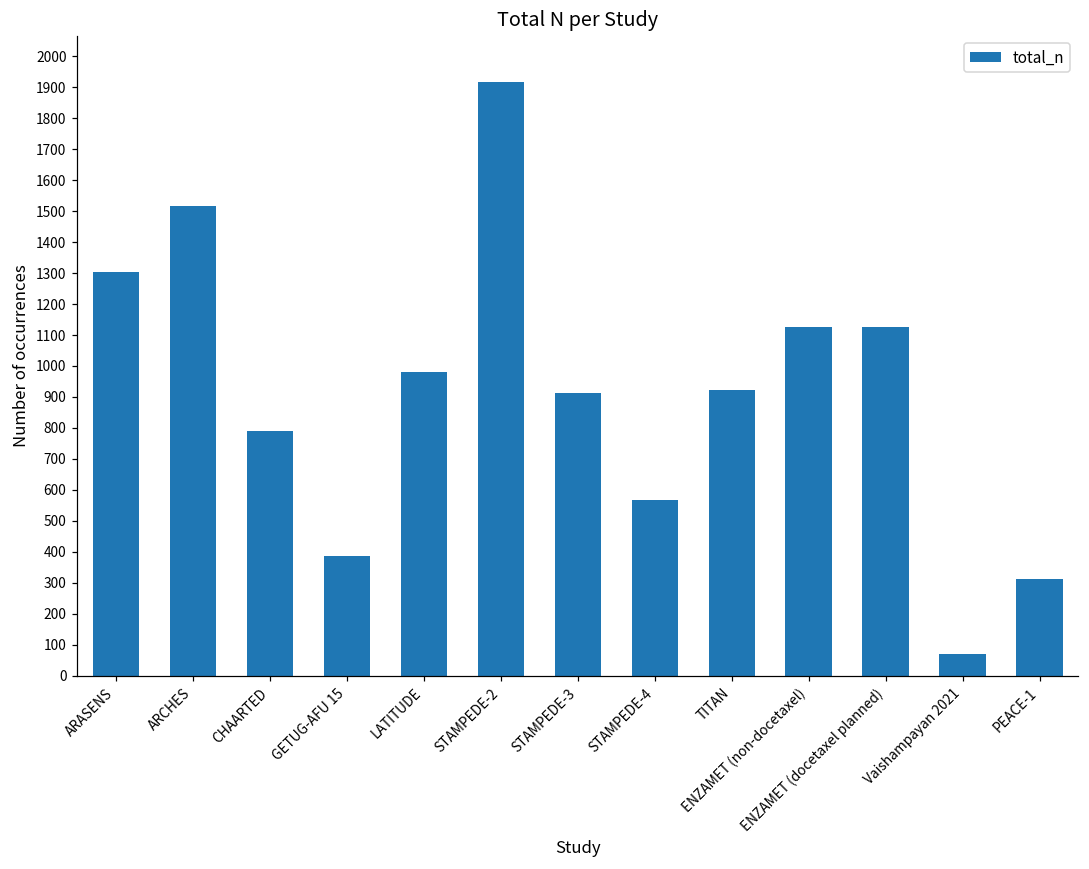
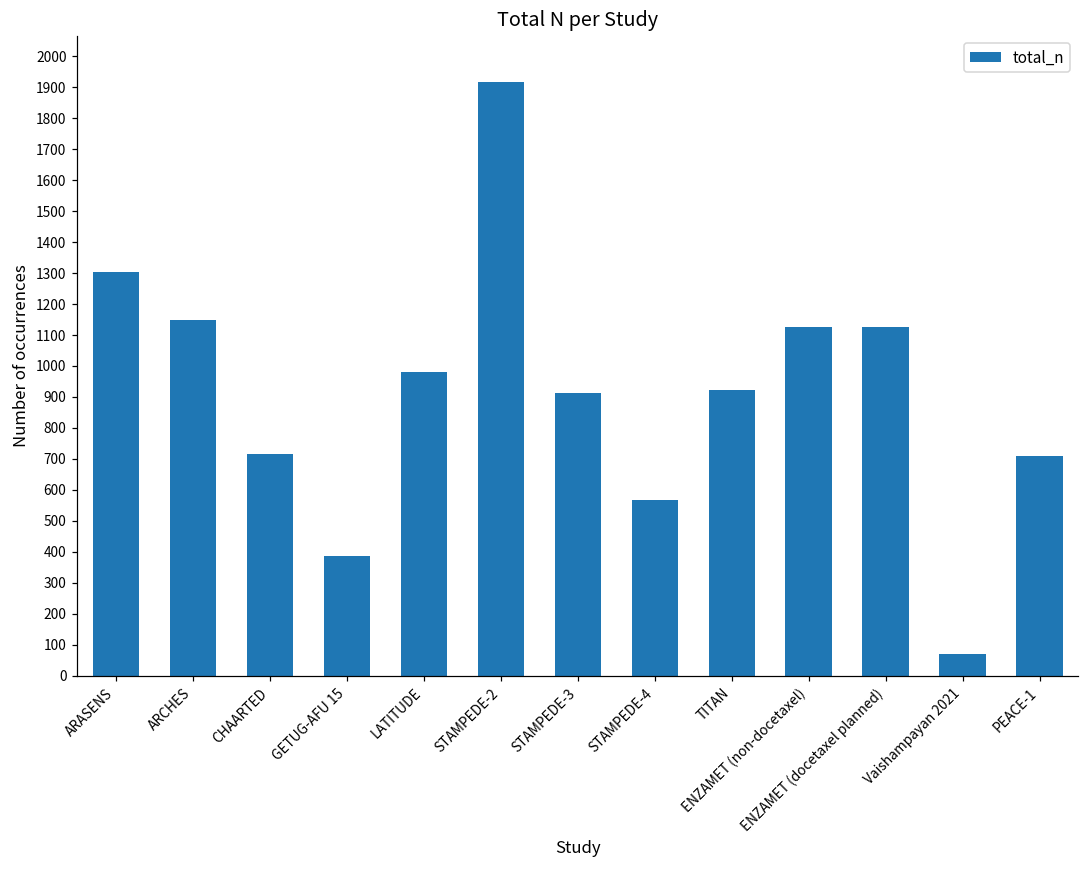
  {
    "ARASENS": 1310,
-   "ARCHES": 1520,
-   "CHAARTED": 790,
+   "ARCHES": 1150,
+   "CHAARTED": 720,
    "GETUG-AFU 15": 390,
    "LATITUDE": 980,
    "STAMPEDE-2": 1920,
    "STAMPEDE-3": 910,
    "STAMPEDE-4": 570,
    "TITAN": 920,
    "ENZAMET (non-docetaxel)": 1130,
    "ENZAMET (docetaxel planned)": 1130,
    "Vaishampayan 2021": 70,
-   "PEACE-1": 310
+   "PEACE-1": 710
  }
